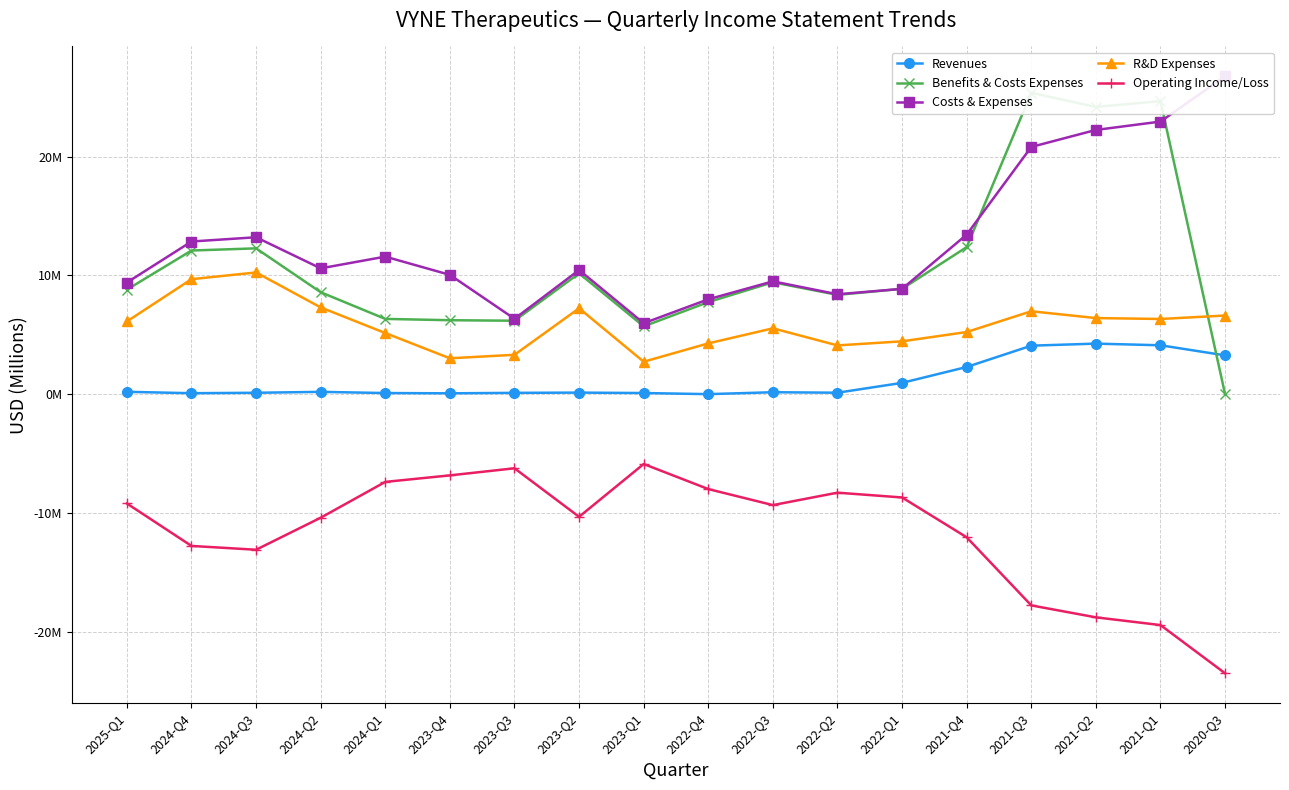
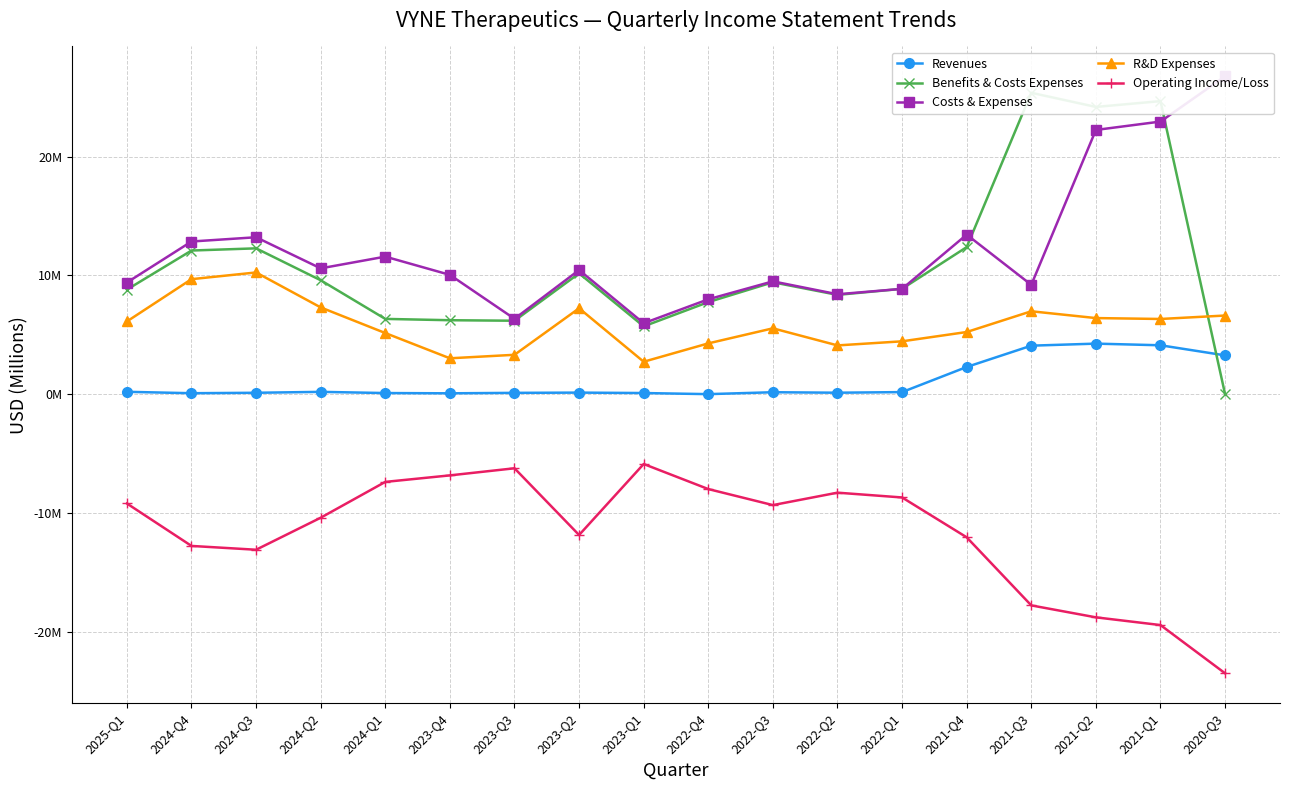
  {
    "Revenues": {
      "2025-Q1": 200000,
      "2024-Q4": 100000,
      "2024-Q3": 100000,
      "2024-Q2": 200000,
      "2024-Q1": 100000,
      "2023-Q4": 100000,
      "2023-Q3": 100000,
      "2023-Q2": 100000,
      "2023-Q1": 100000,
      "2022-Q4": 0,
      "2022-Q3": 200000,
      "2022-Q2": 100000,
-     "2022-Q1": 1000000,
+     "2022-Q1": 200000,
      "2021-Q4": 2300000,
      "2021-Q3": 4100000,
      "2021-Q2": 4300000,
      "2021-Q1": 4100000,
      "2020-Q3": 3300000
    },
    "Benefits & Costs Expenses": {
      "2025-Q1": 8800000,
      "2024-Q4": 12100000,
      "2024-Q3": 12300000,
-     "2024-Q2": 8600000,
+     "2024-Q2": 9600000,
      "2024-Q1": 6300000,
      "2023-Q4": 6200000,
      "2023-Q2": 10200000,
      "2023-Q1": 5700000,
      "2022-Q4": 7800000,
      "2021-Q4": 12400000,
      "2020-Q3": 0
    },
    "Costs & Expenses": {
      "2025-Q1": 9400000,
      "2024-Q4": 12900000,
      "2024-Q3": 13200000,
      "2024-Q2": 10600000,
      "2024-Q1": 11600000,
      "2023-Q4": 10000000,
      "2023-Q2": 10500000,
      "2023-Q1": 6000000,
      "2022-Q4": 8000000,
      "2021-Q4": 13400000,
-     "2021-Q3": 20800000,
+     "2021-Q3": 9200000,
      "2021-Q2": 22200000,
      "2021-Q1": 22900000
    },
    "R&D Expenses": {
      "2025-Q1": 6100000,
      "2024-Q4": 9700000,
      "2024-Q3": 10200000,
      "2024-Q2": 7300000,
      "2024-Q1": 5100000,
      "2023-Q4": 3000000,
      "2023-Q3": 3300000,
      "2023-Q2": 7200000,
      "2023-Q1": 2700000,
      "2022-Q4": 4300000,
      "2022-Q3": 5500000,
      "2022-Q2": 4100000,
      "2022-Q1": 4500000,
      "2021-Q4": 5200000,
      "2021-Q3": 7000000,
      "2021-Q2": 6400000,
      "2021-Q1": 6300000,
      "2020-Q3": 6600000
    },
    "Operating Income/Loss": {
      "2025-Q1": -9200000,
      "2024-Q4": -12800000,
      "2024-Q3": -13100000,
      "2024-Q2": -10400000,
      "2024-Q1": -7400000,
      "2023-Q4": -6800000,
      "2023-Q3": -6200000,
-     "2023-Q2": -10300000,
+     "2023-Q2": -11800000,
      "2023-Q1": -5900000,
      "2022-Q4": -8000000,
      "2022-Q3": -9300000,
      "2022-Q2": -8300000,
      "2022-Q1": -8700000,
      "2021-Q4": -12000000,
      "2021-Q3": -17800000,
      "2021-Q2": -18800000,
      "2021-Q1": -19400000,
      "2020-Q3": -23500000
    }
  }
